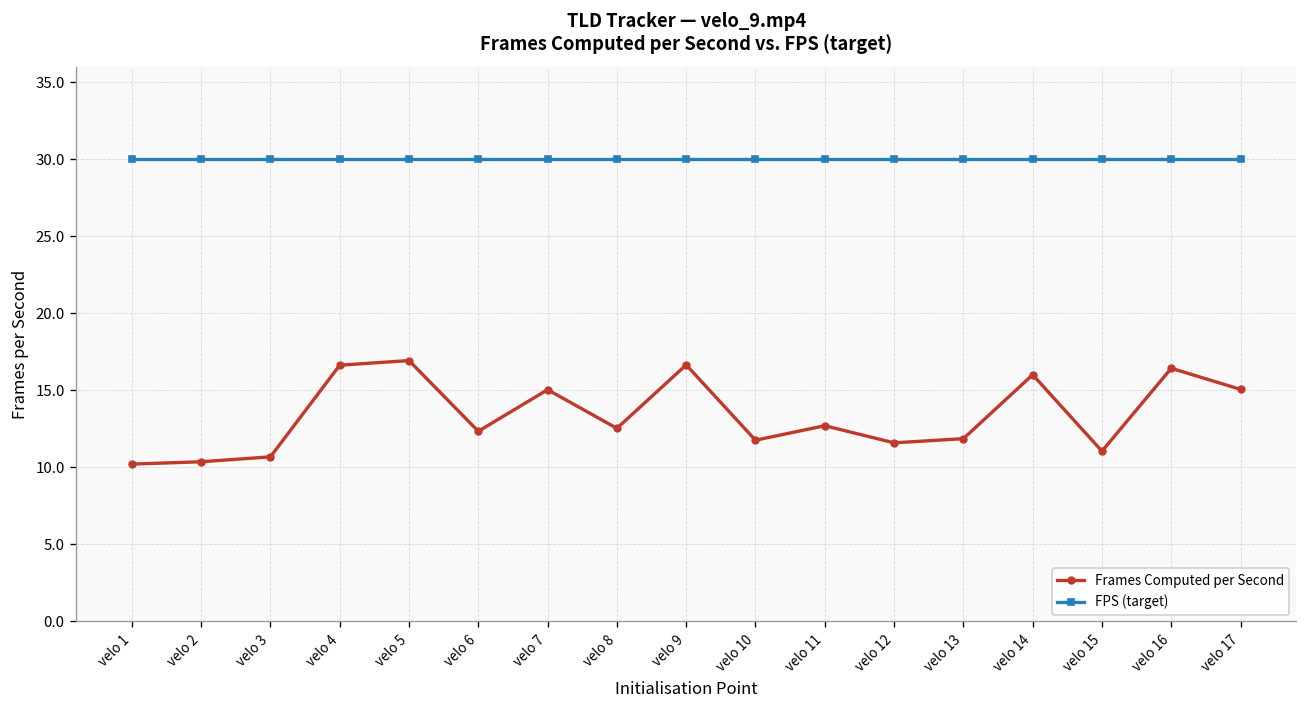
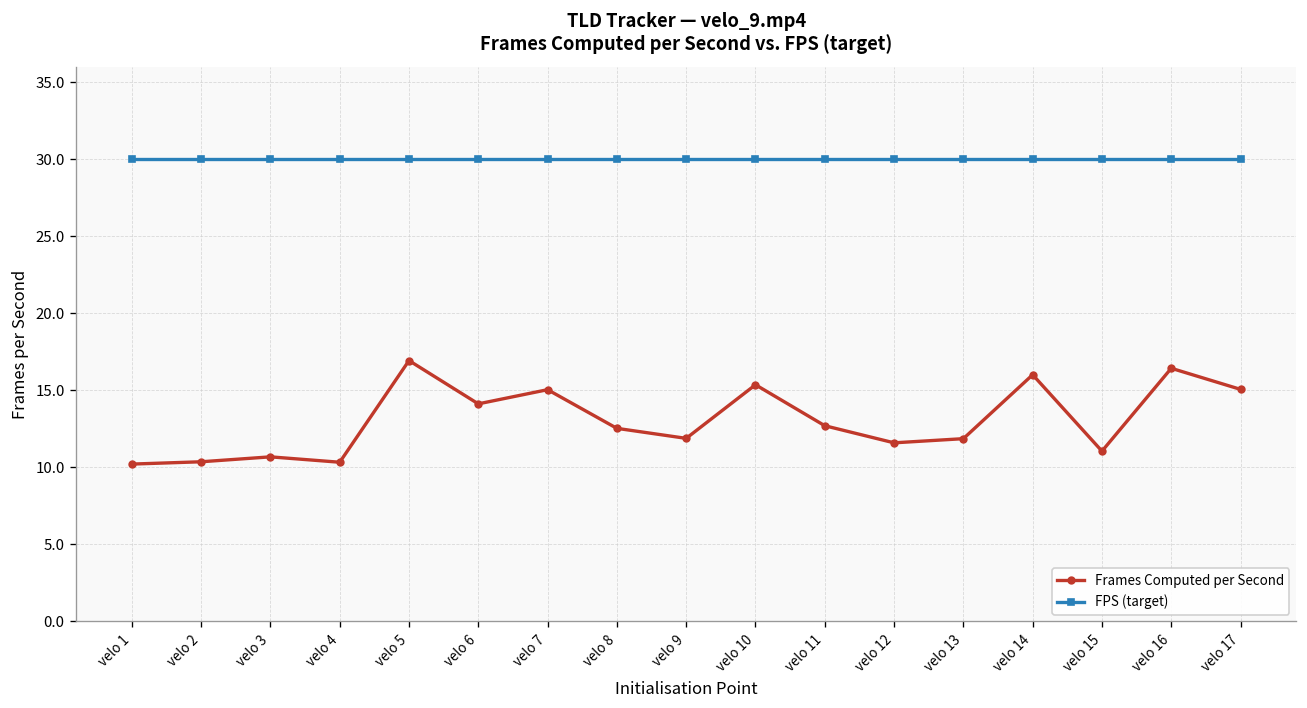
  {
    "Frames Computed per Second": {
      "velo 1": 10.2,
      "velo 2": 10.4,
      "velo 3": 10.7,
-     "velo 4": 16.6,
+     "velo 4": 10.3,
      "velo 5": 16.9,
-     "velo 6": 12.3,
+     "velo 6": 14.1,
      "velo 7": 15.0,
      "velo 8": 12.5,
-     "velo 9": 16.6,
-     "velo 10": 11.8,
+     "velo 9": 11.9,
+     "velo 10": 15.4,
      "velo 11": 12.7,
      "velo 12": 11.6,
      "velo 13": 11.9,
      "velo 14": 16.0,
      "velo 15": 11.0,
      "velo 16": 16.4,
      "velo 17": 15.1
    },
    "FPS (target)": {
      "velo 1": 30.0,
      "velo 2": 30.0,
      "velo 3": 30.0,
      "velo 4": 30.0,
      "velo 5": 30.0,
      "velo 6": 30.0,
      "velo 7": 30.0,
      "velo 8": 30.0,
      "velo 9": 30.0,
      "velo 10": 30.0,
      "velo 11": 30.0,
      "velo 12": 30.0,
      "velo 13": 30.0,
      "velo 14": 30.0,
      "velo 15": 30.0,
      "velo 16": 30.0,
      "velo 17": 30.0
    }
  }
